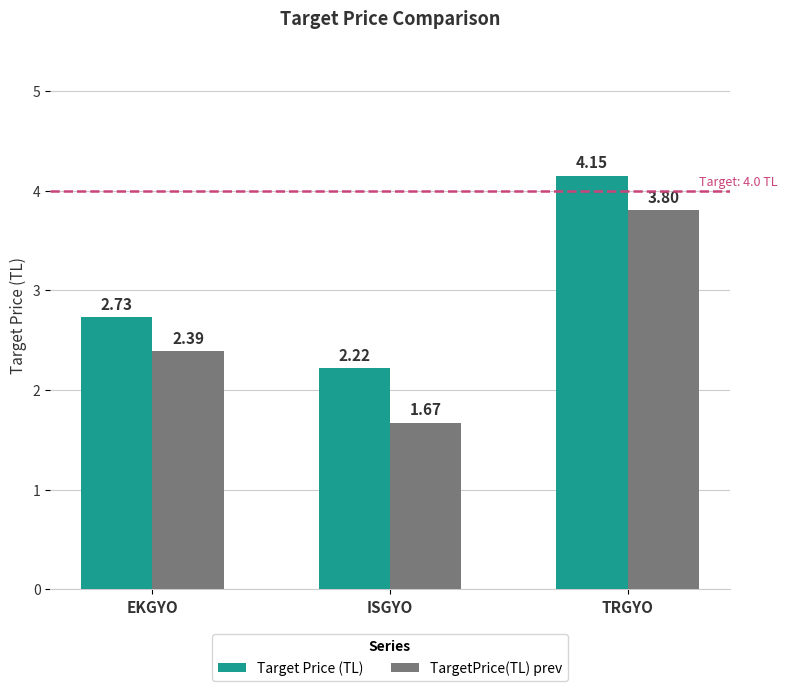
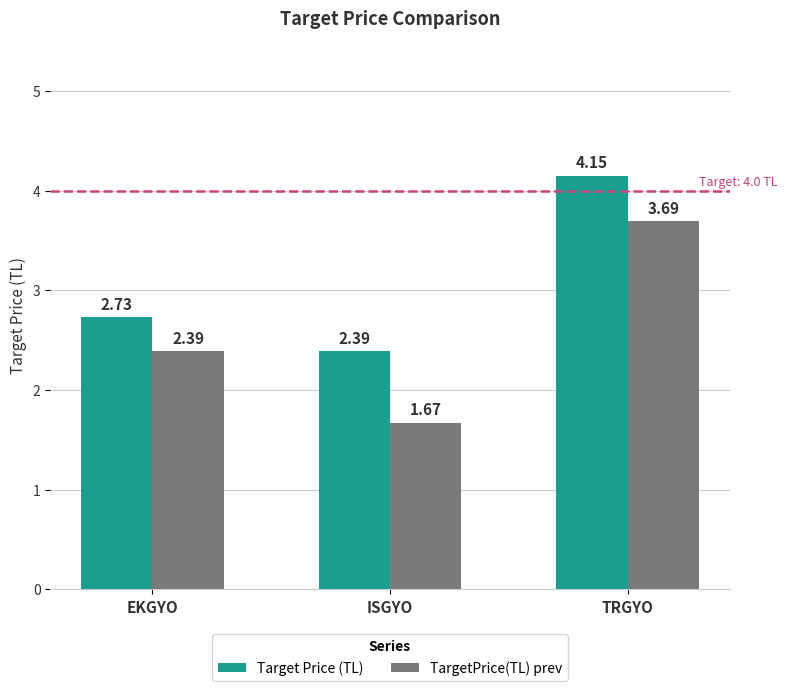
  {
    "Target Price (TL)": {
      "EKGYO": 2.73,
-     "ISGYO": 2.22,
+     "ISGYO": 2.39,
      "TRGYO": 4.15
    },
    "TargetPrice(TL) prev": {
      "EKGYO": 2.39,
      "ISGYO": 1.67,
-     "TRGYO": 3.80
+     "TRGYO": 3.69
    }
  }
